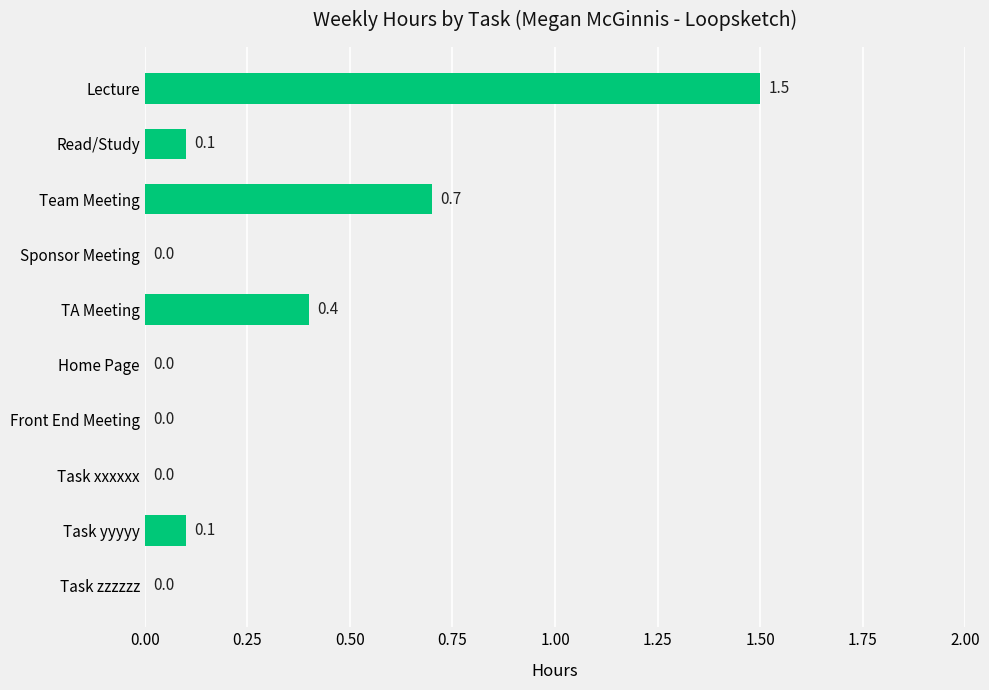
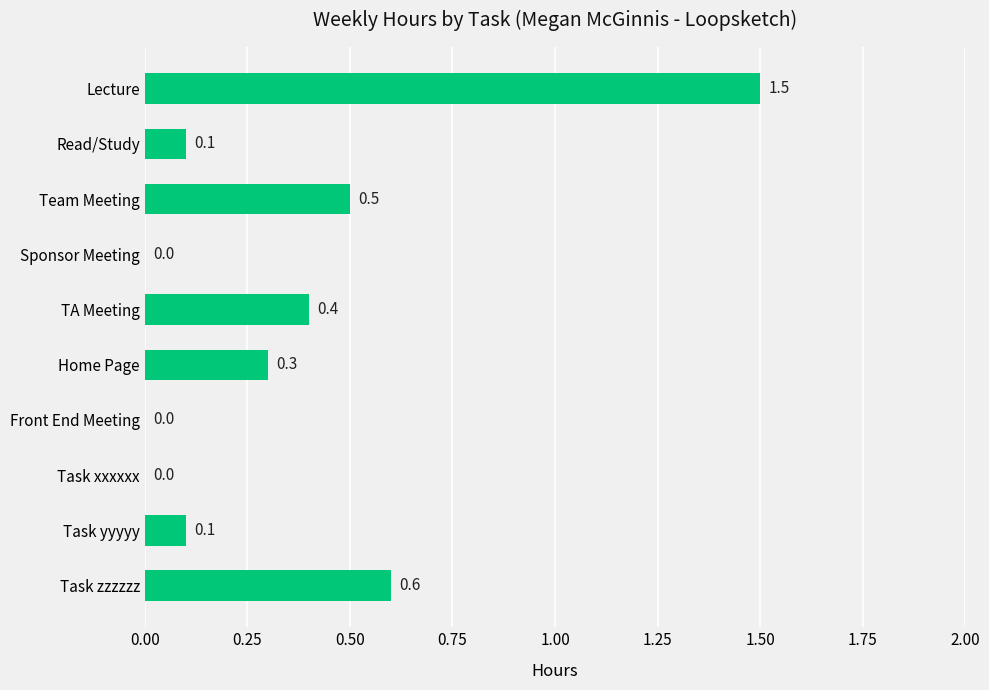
  {
    "Lecture": 1.5,
    "Read/Study": 0.1,
-   "Team Meeting": 0.7,
+   "Team Meeting": 0.5,
    "Sponsor Meeting": 0.0,
    "TA Meeting": 0.4,
-   "Home Page": 0.0,
+   "Home Page": 0.3,
    "Front End Meeting": 0.0,
    "Task xxxxxx": 0.0,
    "Task yyyyy": 0.1,
-   "Task zzzzzz": 0.0
+   "Task zzzzzz": 0.6
  }
